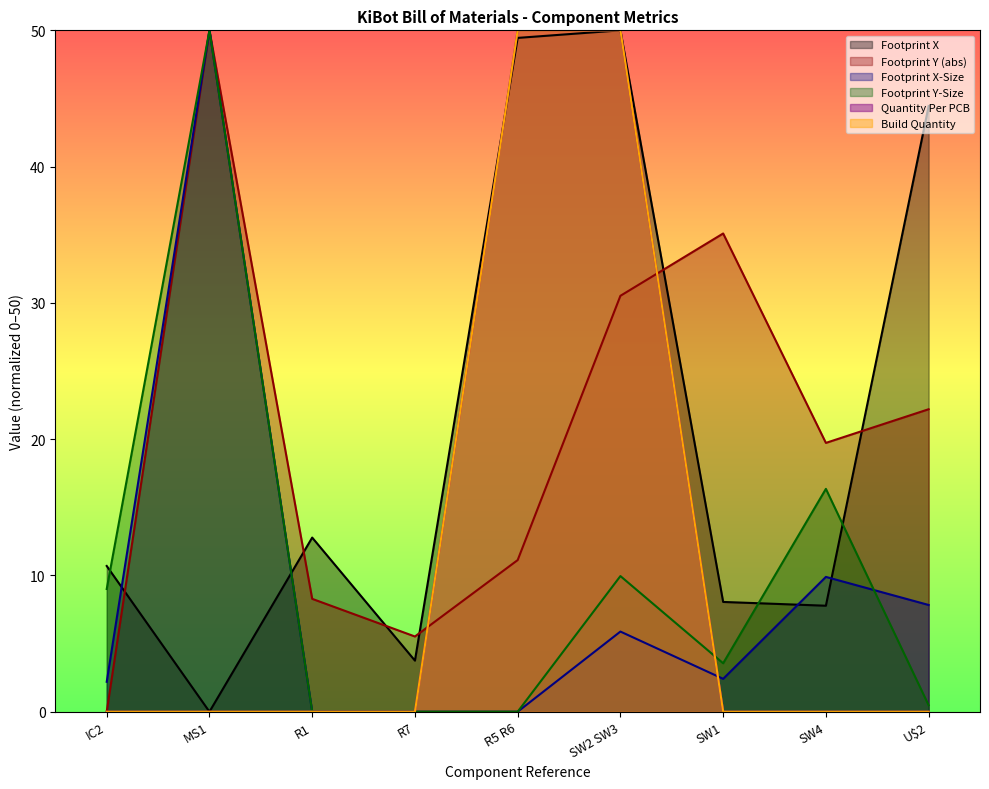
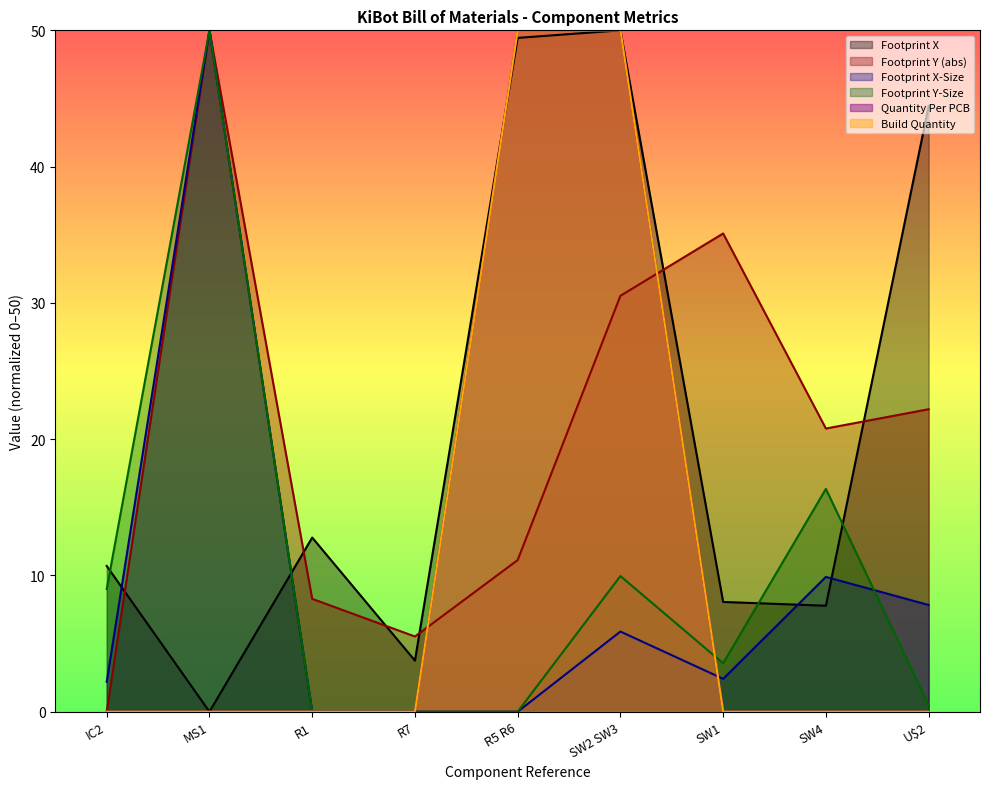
  {
    "Footprint Y (abs)": {
      "R1": 8.3,
      "R7": 5.5,
      "R5 R6": 11.1,
      "SW2 SW3": 30.5,
      "SW1": 35.1,
-     "SW4": 19.7,
+     "SW4": 20.8,
      "U$2": 22.2
    },
    "Footprint X-Size": {
      "IC2": 2.2,
      "SW2 SW3": 5.9,
      "SW1": 2.4,
      "SW4": 9.9,
      "U$2": 7.8
    },
    "Build Quantity": {
      "R5 R6": 50.0,
      "SW1": 0.0,
      "SW4": 0.0,
      "U$2": 0.0
    }
  }
